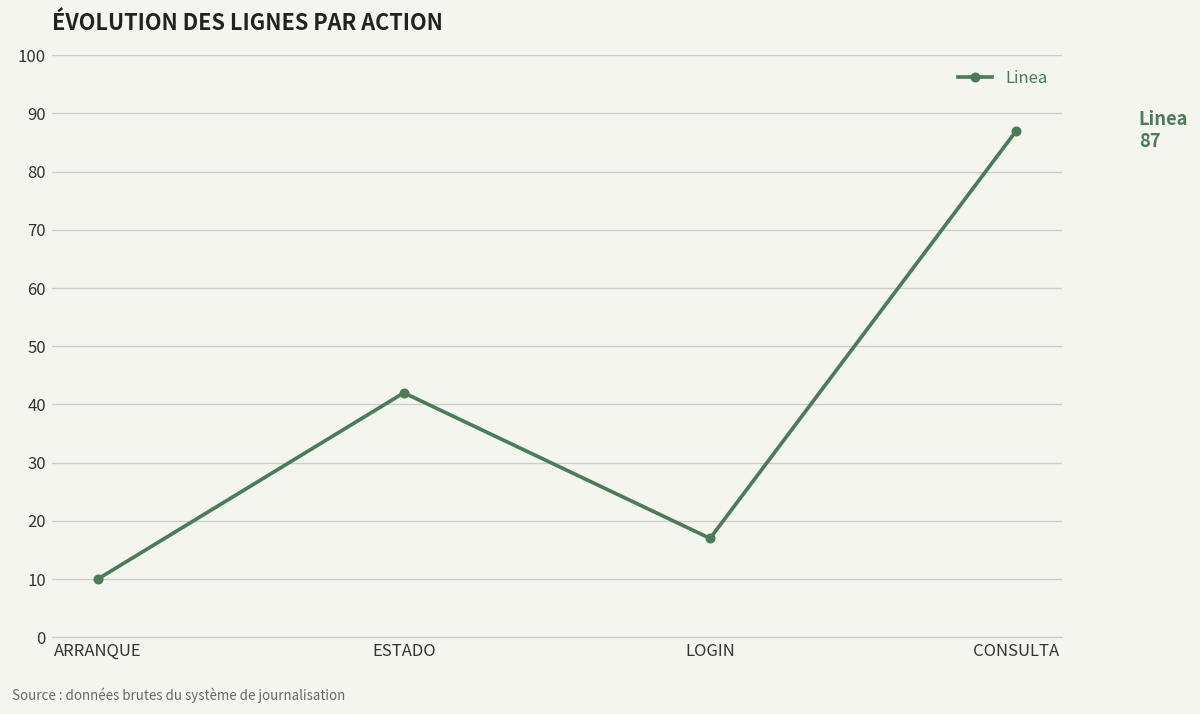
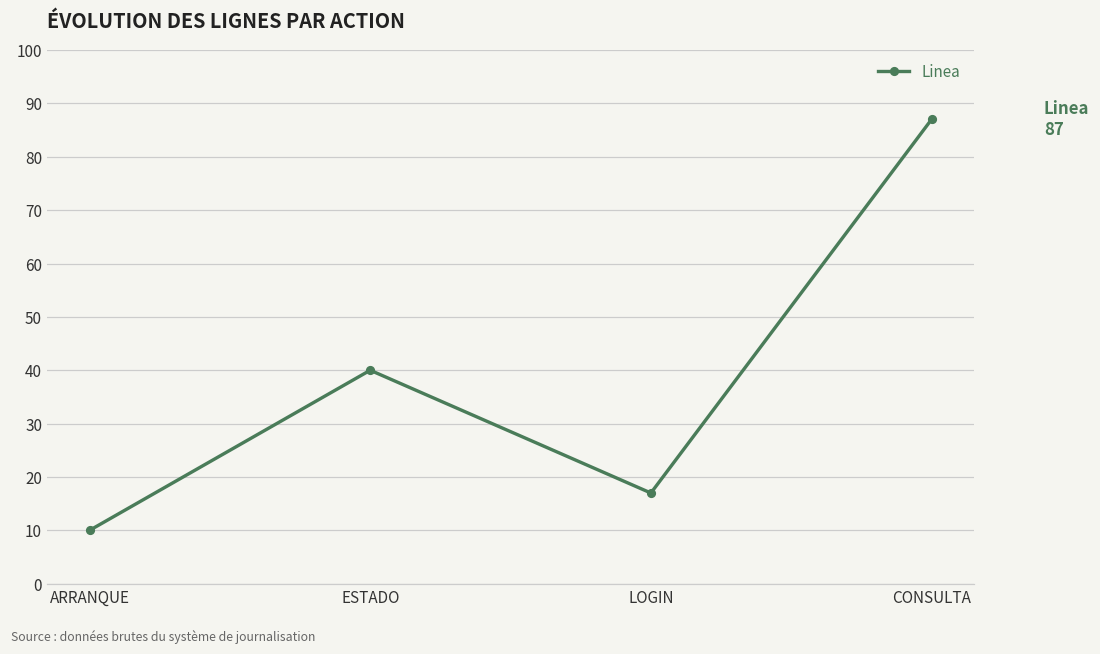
  {
    "ARRANQUE": 10,
-   "ESTADO": 42,
+   "ESTADO": 40,
    "LOGIN": 17,
    "CONSULTA": 87
  }
